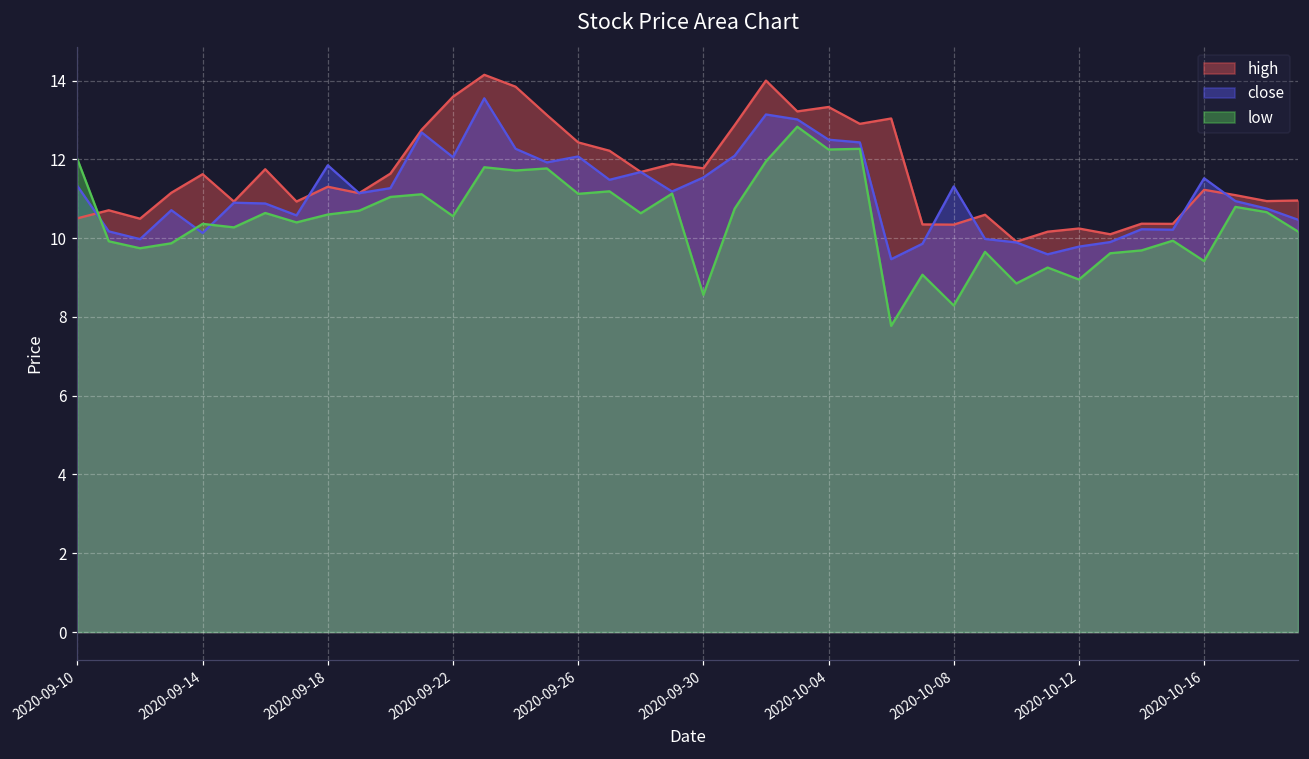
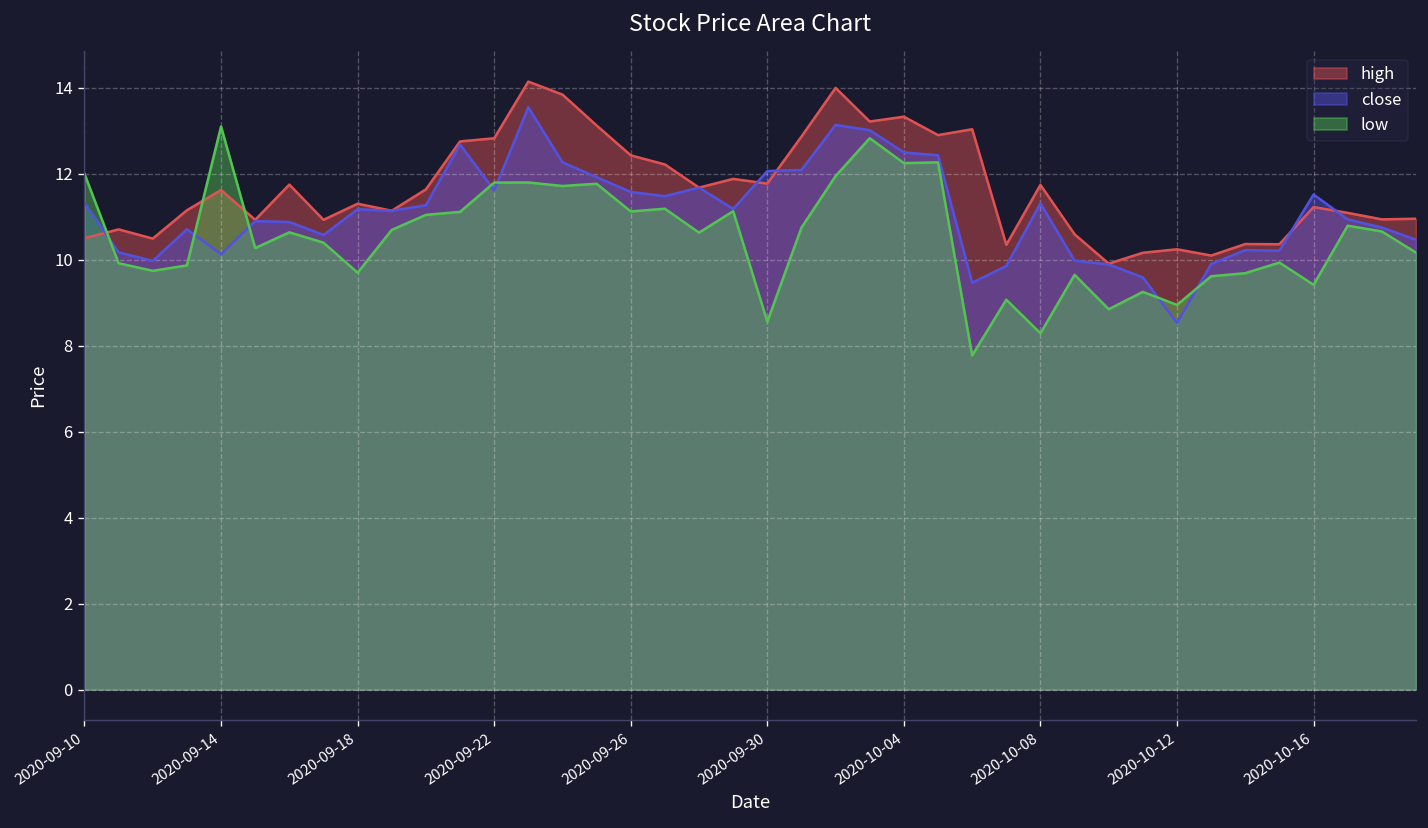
  {
    "high": {
      "2020-09-10": 10.5,
      "2020-09-14": 11.6,
      "2020-09-18": 11.3,
-     "2020-09-22": 13.6,
+     "2020-09-22": 12.8,
      "2020-09-26": 12.4,
      "2020-09-30": 11.8,
      "2020-10-04": 13.3,
-     "2020-10-08": 10.3,
+     "2020-10-08": 11.7,
      "2020-10-12": 10.2,
      "2020-10-16": 11.2
    },
    "close": {
      "2020-09-10": 11.3,
      "2020-09-14": 10.1,
-     "2020-09-18": 11.9,
-     "2020-09-22": 12.1,
-     "2020-09-26": 12.1,
-     "2020-09-30": 11.5,
+     "2020-09-18": 11.2,
+     "2020-09-22": 11.6,
+     "2020-09-26": 11.6,
+     "2020-09-30": 12.1,
      "2020-10-04": 12.5,
      "2020-10-08": 11.3,
-     "2020-10-12": 9.8,
+     "2020-10-12": 8.5,
      "2020-10-16": 11.5
    },
    "low": {
      "2020-09-10": 12.0,
-     "2020-09-14": 10.4,
-     "2020-09-18": 10.6,
-     "2020-09-22": 10.6,
+     "2020-09-14": 13.1,
+     "2020-09-18": 9.7,
+     "2020-09-22": 11.8,
      "2020-09-26": 11.1,
      "2020-09-30": 8.6,
      "2020-10-04": 12.3,
      "2020-10-08": 8.3,
      "2020-10-12": 9.0,
      "2020-10-16": 9.4
    }
  }
